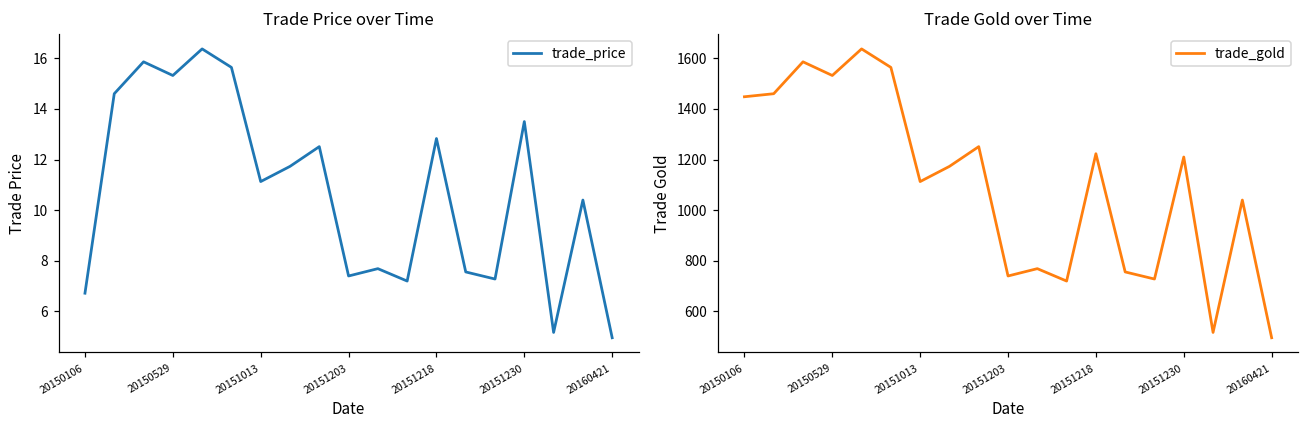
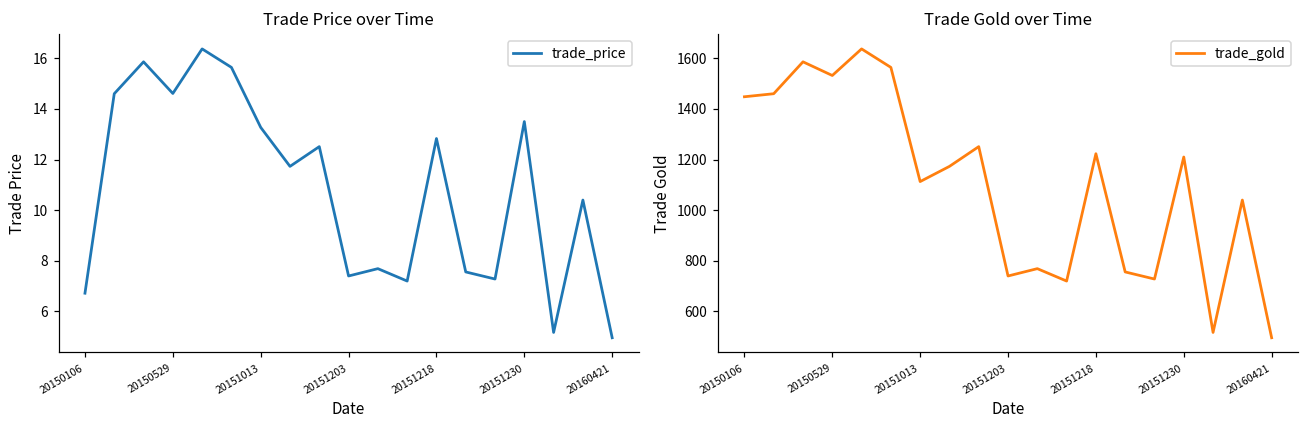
  {
    "Trade Price over Time": {
      "20150106": 6.7,
-     "20150529": 15.3,
-     "20151013": 11.1,
+     "20150529": 14.6,
+     "20151013": 13.3,
      "20151203": 7.4,
      "20151218": 12.8,
      "20151230": 13.5,
      "20160421": 5.0
    },
    "Trade Gold over Time": {
      "20150106": 1450,
      "20150529": 1530,
      "20151013": 1110,
      "20151203": 740,
      "20151218": 1220,
      "20151230": 1210,
      "20160421": 500
    }
  }
